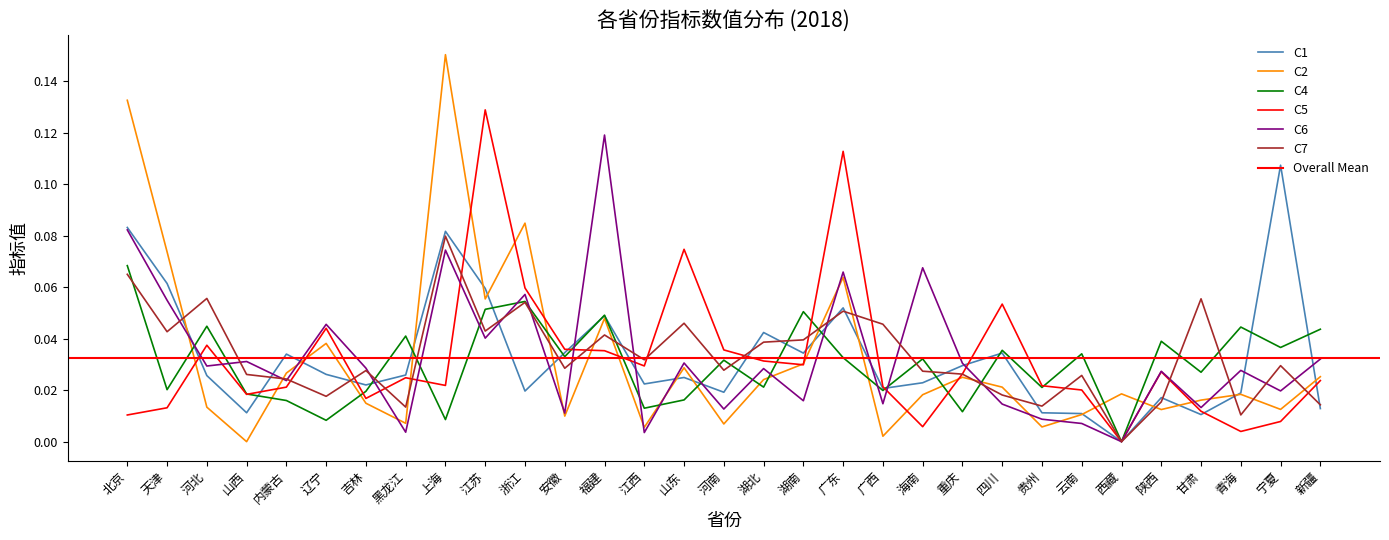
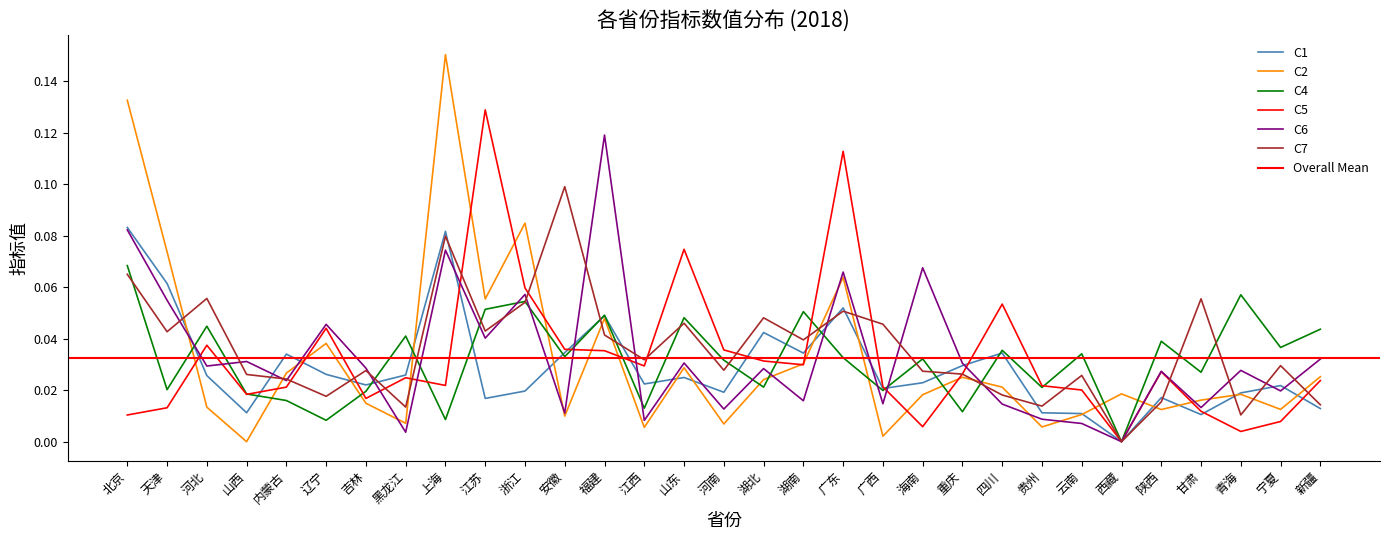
  {
    "C1": {
      "天津": 0.061,
      "河北": 0.026,
      "山西": 0.011,
      "内蒙古": 0.034,
      "辽宁": 0.026,
      "吉林": 0.022,
      "黑龙江": 0.026,
      "上海": 0.082,
-     "江苏": 0.059,
+     "江苏": 0.017,
      "浙江": 0.020,
      "安徽": 0.035,
      "江西": 0.022,
      "山东": 0.025,
      "河南": 0.019,
      "湖北": 0.042,
      "湖南": 0.034,
      "广东": 0.052,
      "海南": 0.023,
      "四川": 0.034,
      "贵州": 0.011,
      "陕西": 0.017,
      "甘肃": 0.011,
-     "宁夏": 0.107,
+     "宁夏": 0.022,
      "新疆": 0.013
    },
    "C2": {
      "北京": 0.133,
      "天津": 0.074,
      "河北": 0.013,
      "山西": 0.000,
      "内蒙古": 0.027,
      "辽宁": 0.038,
      "吉林": 0.015,
      "黑龙江": 0.007,
      "上海": 0.150,
      "江苏": 0.055,
      "浙江": 0.085,
      "安徽": 0.010,
      "福建": 0.048,
      "江西": 0.006,
      "山东": 0.029,
      "河南": 0.007,
      "湖北": 0.024,
      "广东": 0.064,
      "广西": 0.002,
      "海南": 0.018,
      "重庆": 0.025,
      "四川": 0.021,
      "贵州": 0.006,
      "西藏": 0.019,
      "陕西": 0.012,
      "甘肃": 0.016,
      "宁夏": 0.013,
      "新疆": 0.025
    },
    "C4": {
      "北京": 0.068,
      "天津": 0.020,
      "河北": 0.045,
      "内蒙古": 0.016,
      "辽宁": 0.008,
      "吉林": 0.020,
      "黑龙江": 0.041,
      "上海": 0.009,
      "江苏": 0.051,
      "安徽": 0.033,
      "江西": 0.013,
-     "山东": 0.016,
+     "山东": 0.048,
      "河南": 0.032,
      "湖北": 0.021,
      "湖南": 0.050,
      "广东": 0.033,
      "海南": 0.032,
      "重庆": 0.012,
      "四川": 0.035,
      "云南": 0.034,
      "陕西": 0.039,
      "甘肃": 0.027,
-     "青海": 0.044,
+     "青海": 0.057,
      "宁夏": 0.037,
      "新疆": 0.044
    },
    "C5": {
      "北京": 0.010,
      "天津": 0.013,
      "河北": 0.037,
      "内蒙古": 0.021,
      "辽宁": 0.044,
      "吉林": 0.017,
      "黑龙江": 0.025,
      "上海": 0.022,
      "江苏": 0.129,
      "浙江": 0.060,
      "安徽": 0.036,
      "福建": 0.035,
      "江西": 0.029,
      "山东": 0.075,
      "河南": 0.036,
      "湖北": 0.031,
      "广东": 0.113,
      "海南": 0.006,
      "四川": 0.053,
      "云南": 0.020,
      "甘肃": 0.012,
      "青海": 0.004,
      "宁夏": 0.008,
      "新疆": 0.024
    },
    "C6": {
      "天津": 0.055,
      "河北": 0.029,
      "山西": 0.031,
      "辽宁": 0.046,
      "黑龙江": 0.004,
      "上海": 0.074,
      "江苏": 0.040,
      "浙江": 0.057,
      "安徽": 0.011,
      "福建": 0.119,
-     "江西": 0.004,
+     "江西": 0.008,
      "山东": 0.031,
      "河南": 0.013,
      "湖北": 0.028,
      "湖南": 0.016,
      "广东": 0.066,
      "广西": 0.015,
      "海南": 0.068,
      "四川": 0.015,
      "贵州": 0.009,
      "云南": 0.007,
      "甘肃": 0.013,
      "青海": 0.028,
      "宁夏": 0.020,
      "新疆": 0.032
    },
    "C7": {
      "北京": 0.065,
      "天津": 0.043,
      "河北": 0.056,
      "山西": 0.026,
      "辽宁": 0.018,
      "黑龙江": 0.013,
      "上海": 0.080,
      "江苏": 0.043,
-     "安徽": 0.028,
+     "安徽": 0.099,
      "福建": 0.041,
      "江西": 0.032,
      "山东": 0.046,
      "河南": 0.028,
-     "湖北": 0.039,
+     "湖北": 0.048,
      "湖南": 0.040,
      "广东": 0.051,
      "广西": 0.046,
      "海南": 0.027,
      "四川": 0.018,
      "贵州": 0.014,
      "云南": 0.026,
      "陕西": 0.015,
      "甘肃": 0.055,
      "青海": 0.010,
      "宁夏": 0.030,
      "新疆": 0.014
    }
  }
